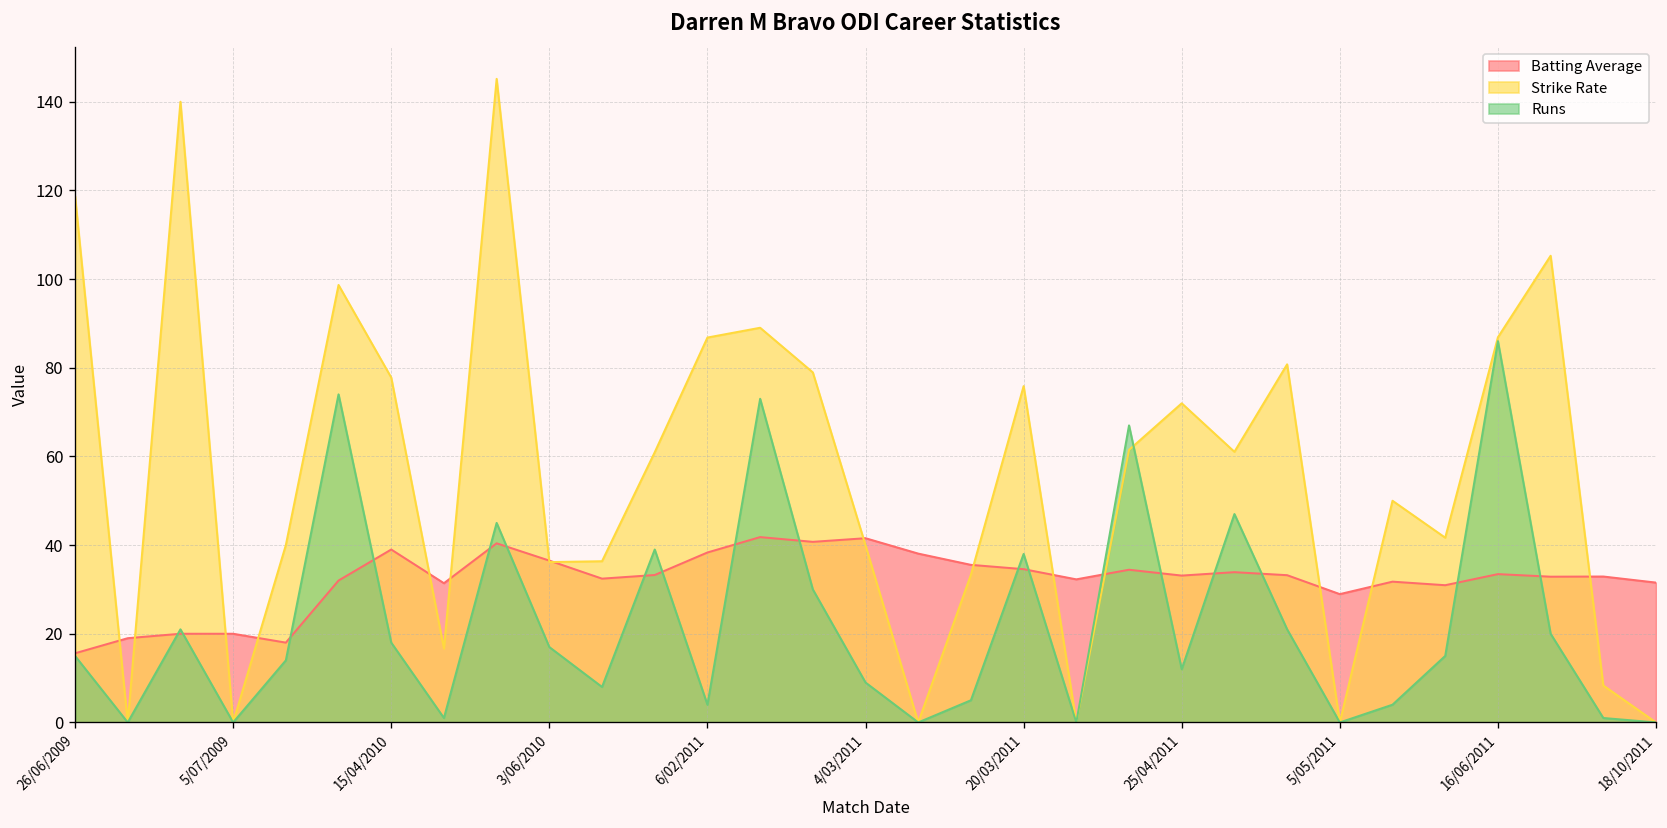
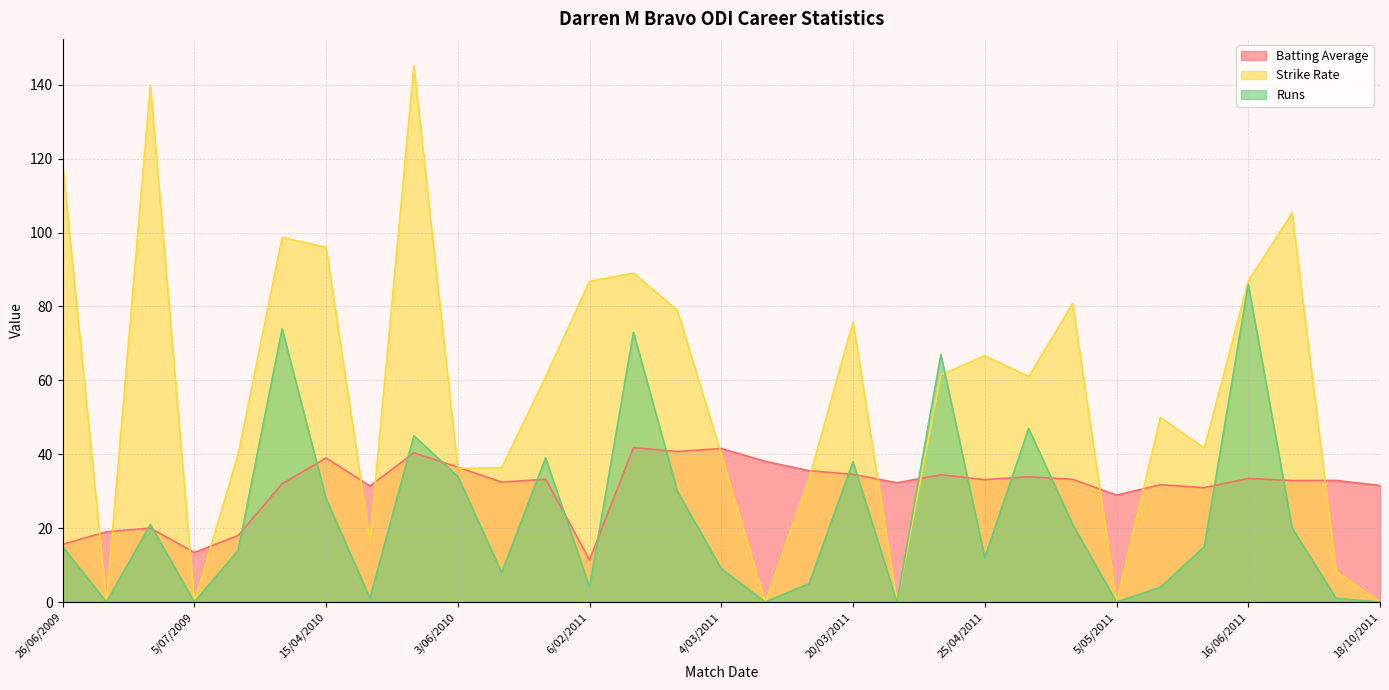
  {
    "Batting Average": {
-     "5/07/2009": 20,
+     "5/07/2009": 13,
      "15/04/2010": 39,
-     "6/02/2011": 38,
+     "6/02/2011": 11,
      "4/03/2011": 42,
      "20/03/2011": 35,
      "25/04/2011": 33,
      "5/05/2011": 29,
      "16/06/2011": 33,
      "18/10/2011": 32
    },
    "Strike Rate": {
      "26/06/2009": 119,
-     "15/04/2010": 78,
+     "15/04/2010": 96,
      "6/02/2011": 87,
      "4/03/2011": 40,
      "20/03/2011": 76,
-     "25/04/2011": 72,
+     "25/04/2011": 67,
      "16/06/2011": 87
    },
    "Runs": {
-     "15/04/2010": 18,
-     "3/06/2010": 17,
+     "15/04/2010": 28,
+     "3/06/2010": 34,
      "6/02/2011": 4,
      "4/03/2011": 9,
      "20/03/2011": 38,
      "25/04/2011": 12,
      "16/06/2011": 86
    }
  }
